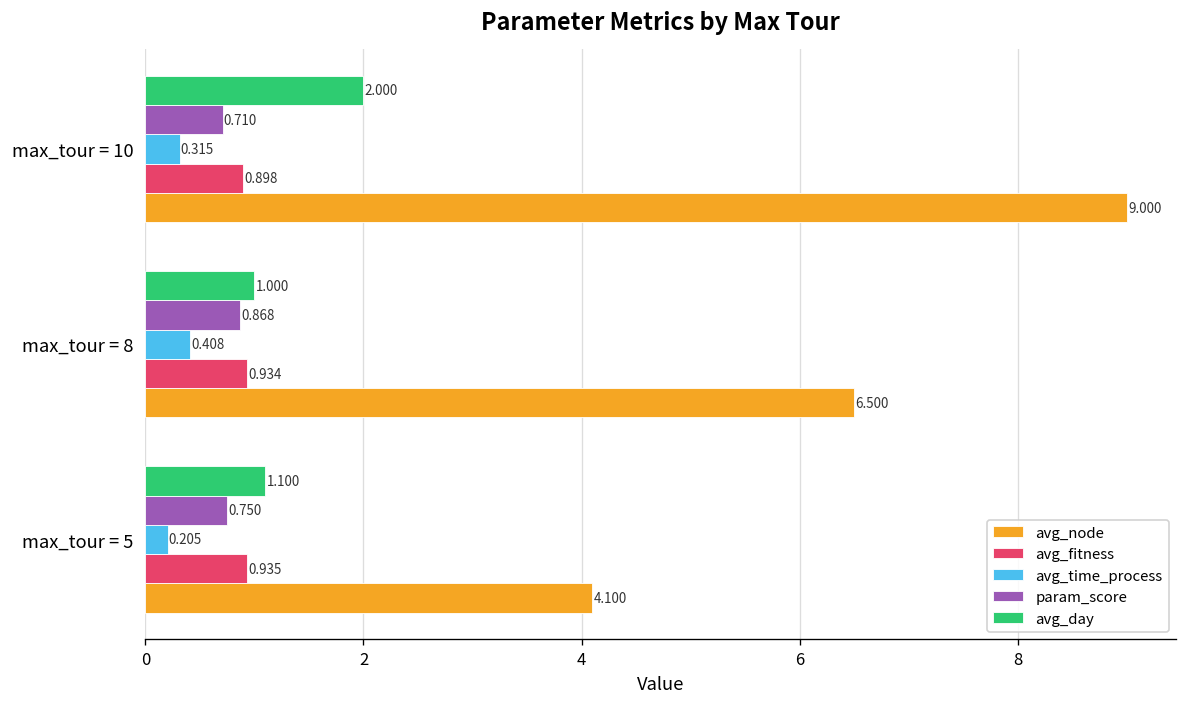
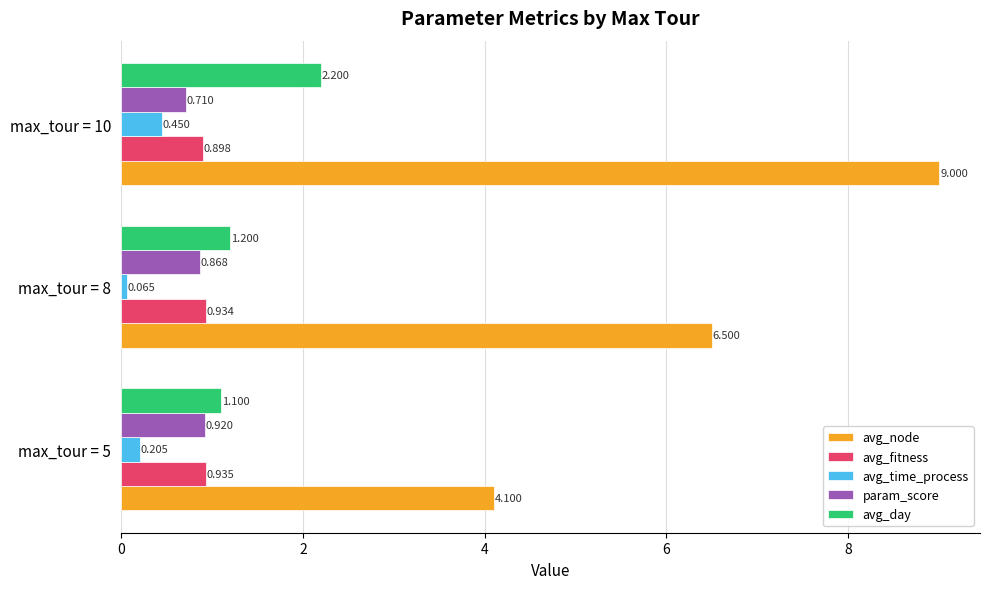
  {
    "avg_node": {
      "max_tour = 10": 9.000,
      "max_tour = 8": 6.500,
      "max_tour = 5": 4.100
    },
    "avg_fitness": {
      "max_tour = 10": 0.898,
      "max_tour = 8": 0.934,
      "max_tour = 5": 0.935
    },
    "avg_time_process": {
-     "max_tour = 10": 0.315,
-     "max_tour = 8": 0.408,
+     "max_tour = 10": 0.450,
+     "max_tour = 8": 0.065,
      "max_tour = 5": 0.205
    },
    "param_score": {
      "max_tour = 10": 0.710,
      "max_tour = 8": 0.868,
-     "max_tour = 5": 0.750
+     "max_tour = 5": 0.920
    },
    "avg_day": {
-     "max_tour = 10": 2.000,
-     "max_tour = 8": 1.000,
+     "max_tour = 10": 2.200,
+     "max_tour = 8": 1.200,
      "max_tour = 5": 1.100
    }
  }
